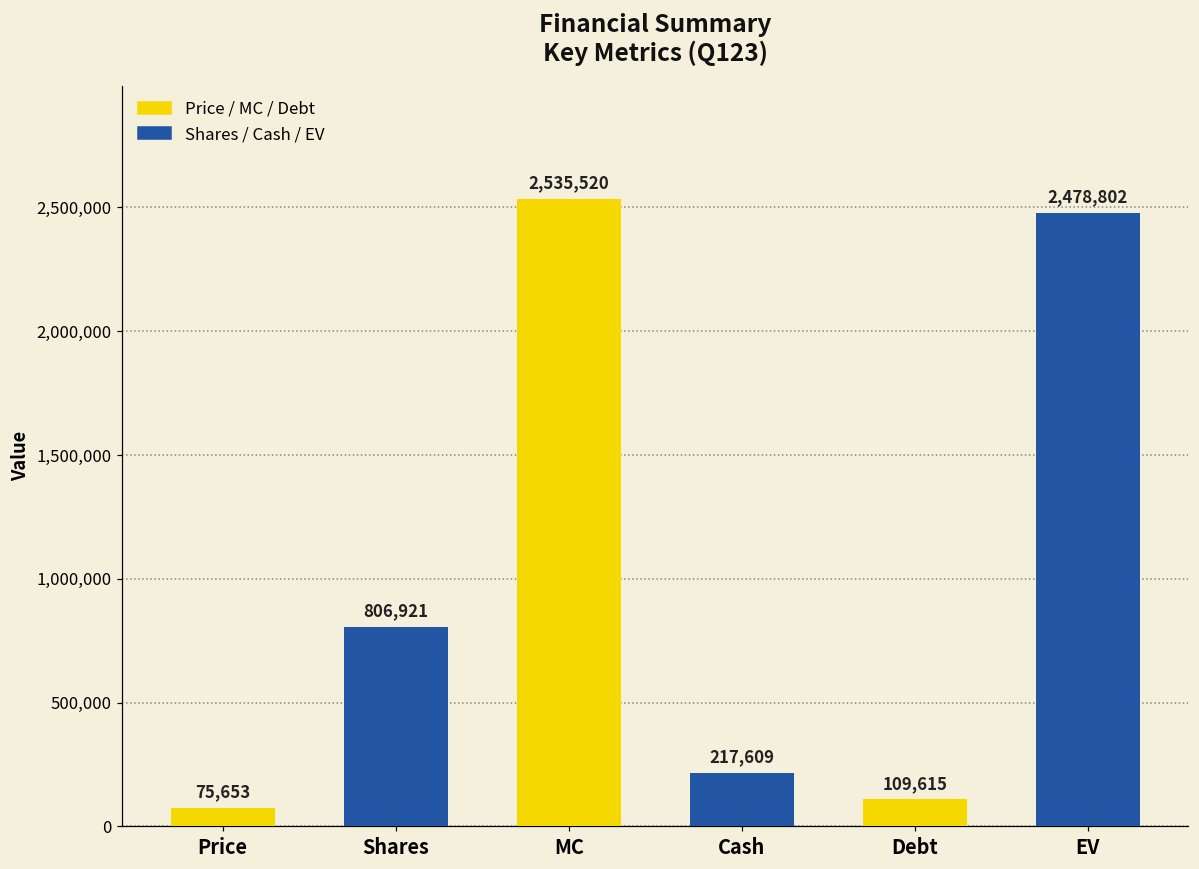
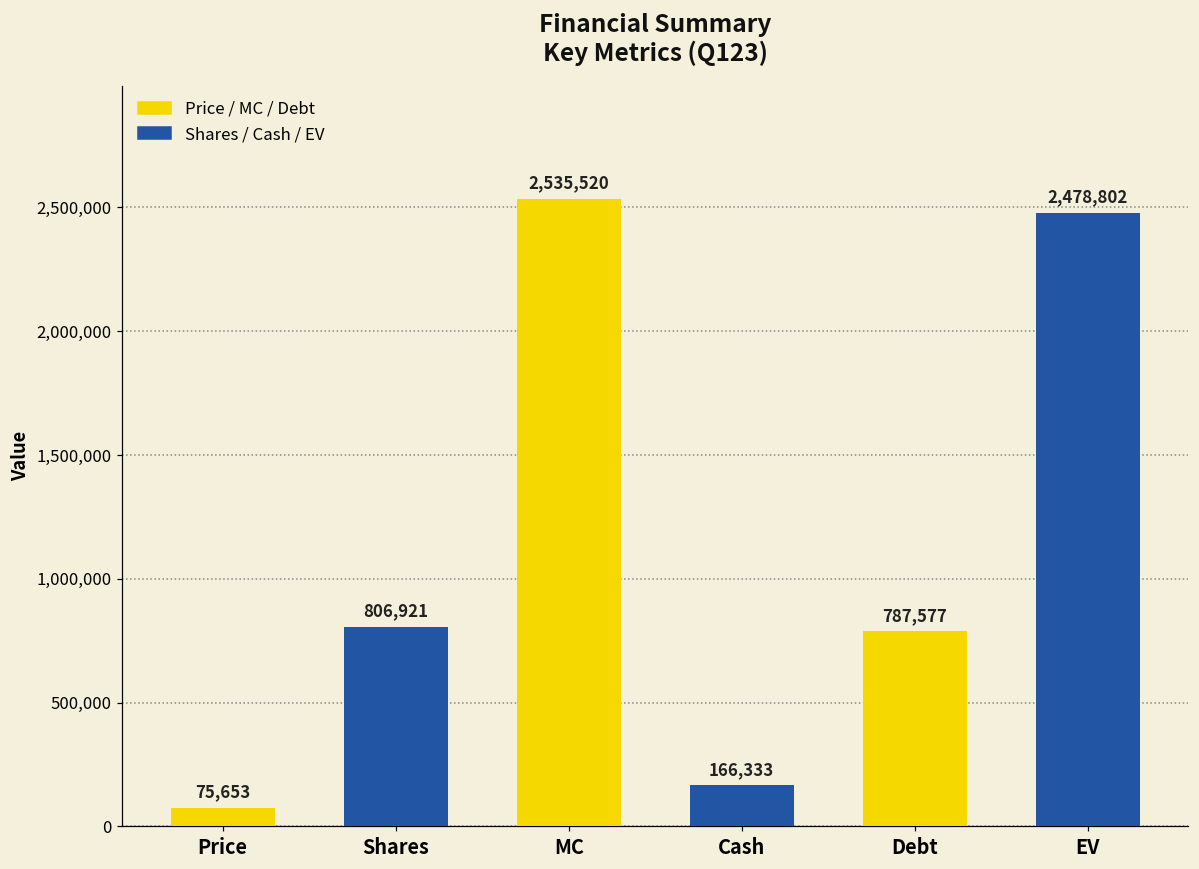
  {
    "Price": "75,653",
    "Shares": "806,921",
    "MC": "2,535,520",
-   "Cash": "217,609",
-   "Debt": "109,615",
+   "Cash": "166,333",
+   "Debt": "787,577",
    "EV": "2,478,802"
  }
